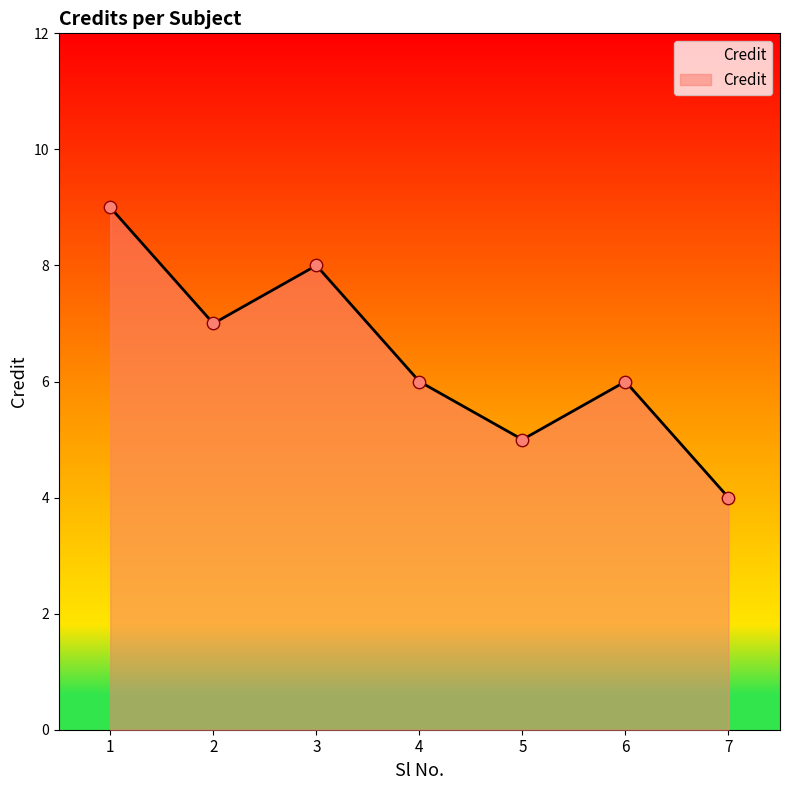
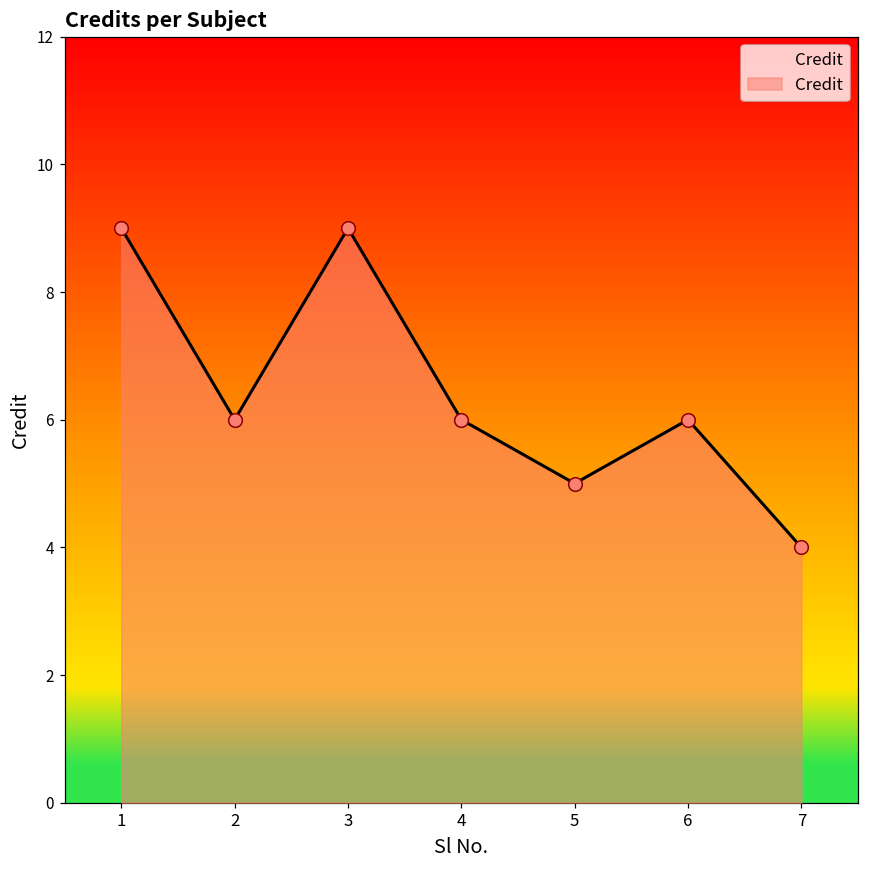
  {
    "1": 9,
-   "2": 7,
-   "3": 8,
+   "2": 6,
+   "3": 9,
    "4": 6,
    "5": 5,
    "6": 6,
    "7": 4
  }
